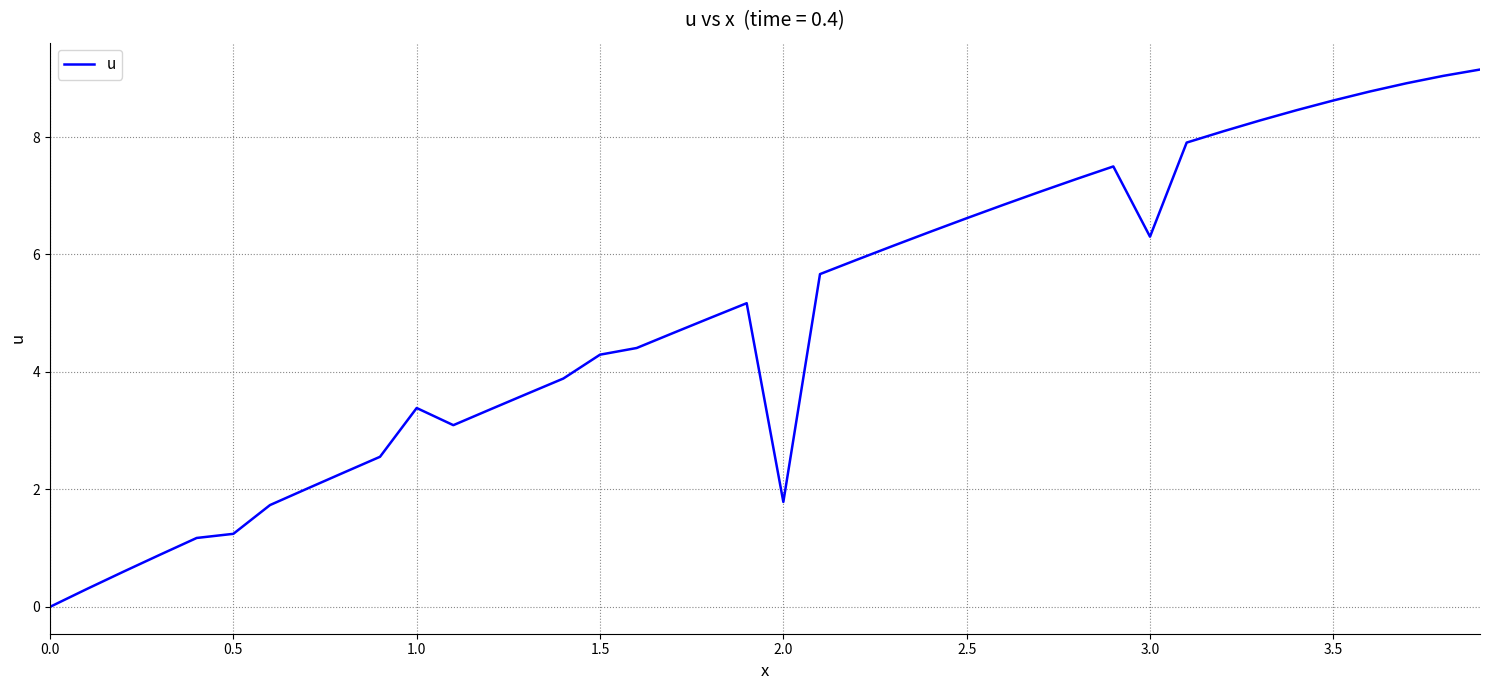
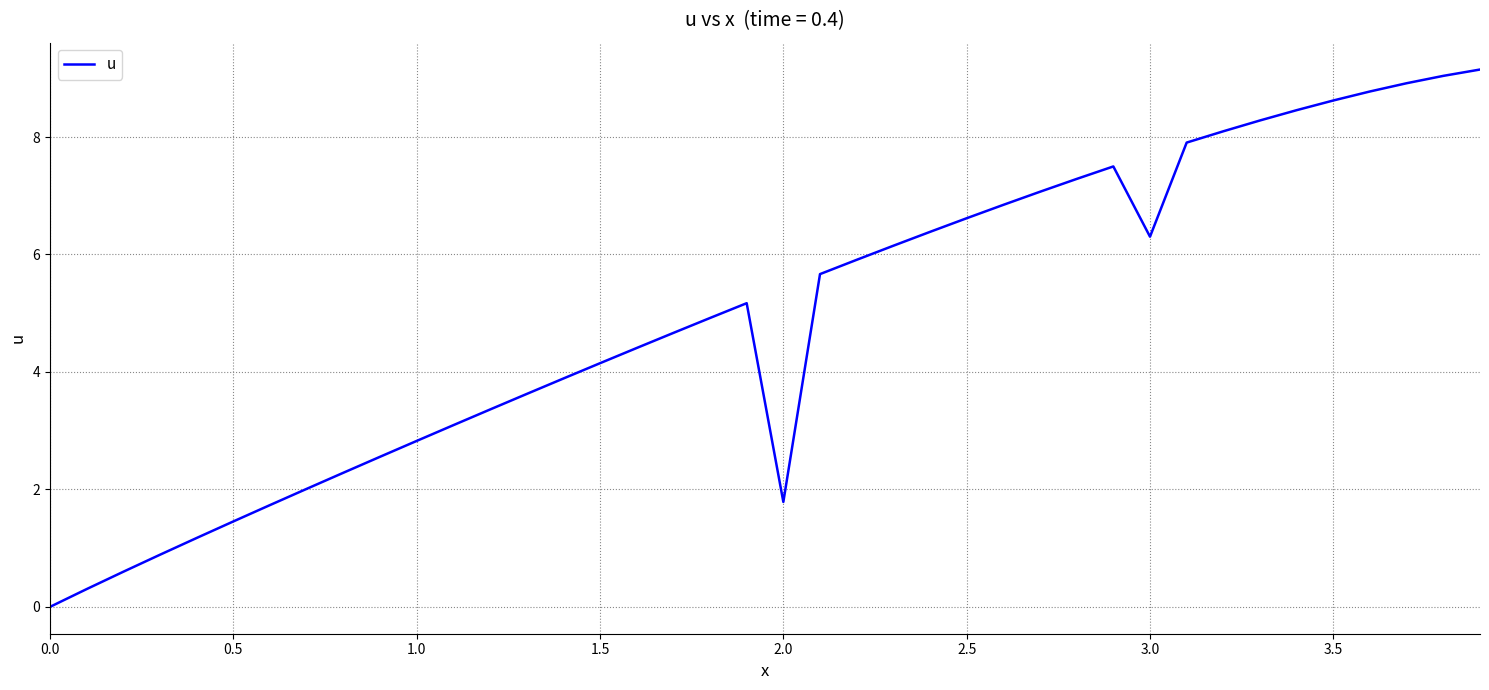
  {
    "0.0": 0.0,
-   "0.5": 1.2,
-   "1.0": 3.4,
-   "1.5": 4.3,
+   "0.5": 1.5,
+   "1.0": 2.8,
+   "1.5": 4.1,
    "2.0": 1.8,
    "2.5": 6.6,
    "3.0": 6.3,
    "3.5": 8.6
  }
